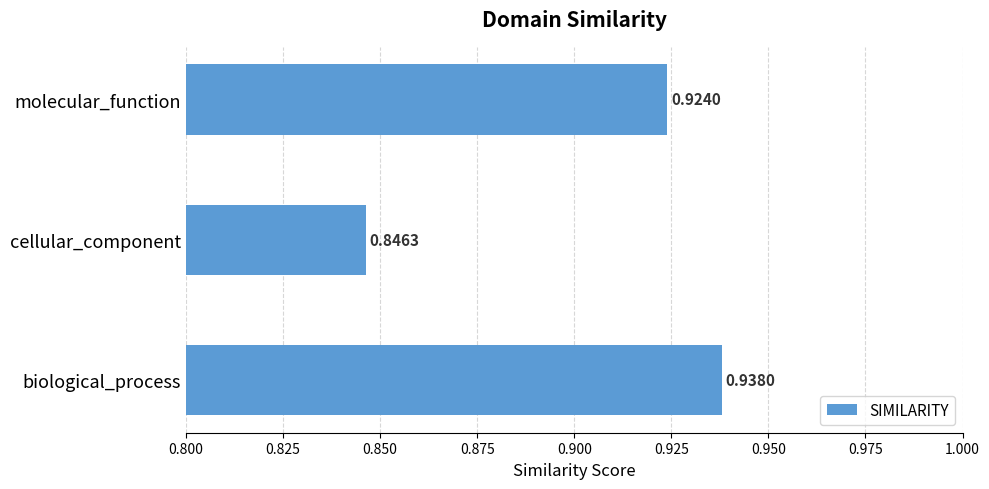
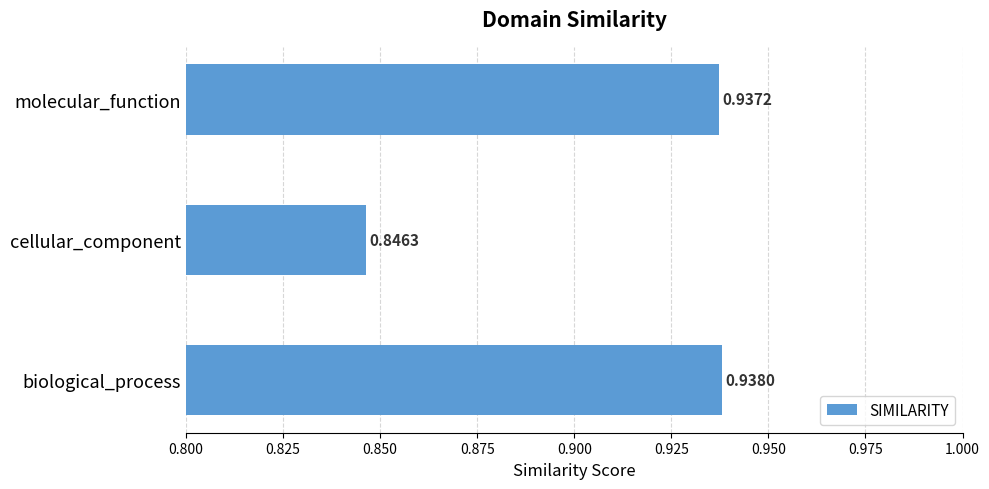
  {
-   "molecular_function": 0.9240,
+   "molecular_function": 0.9372,
    "cellular_component": 0.8463,
    "biological_process": 0.9380
  }
